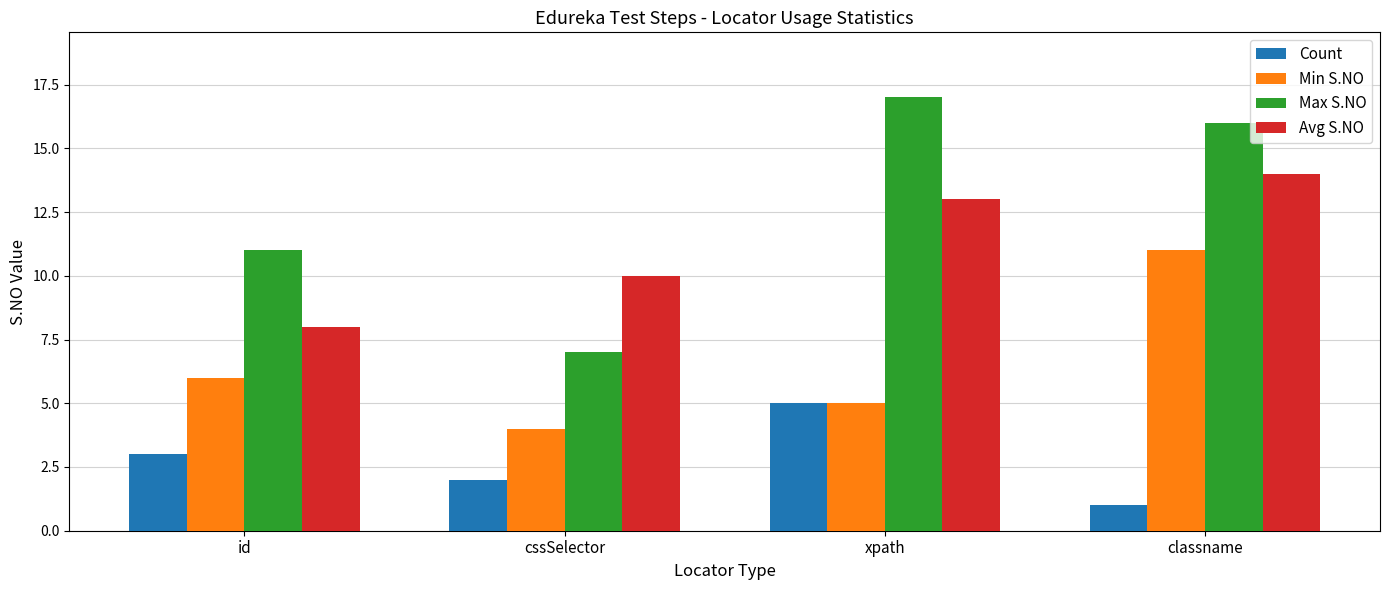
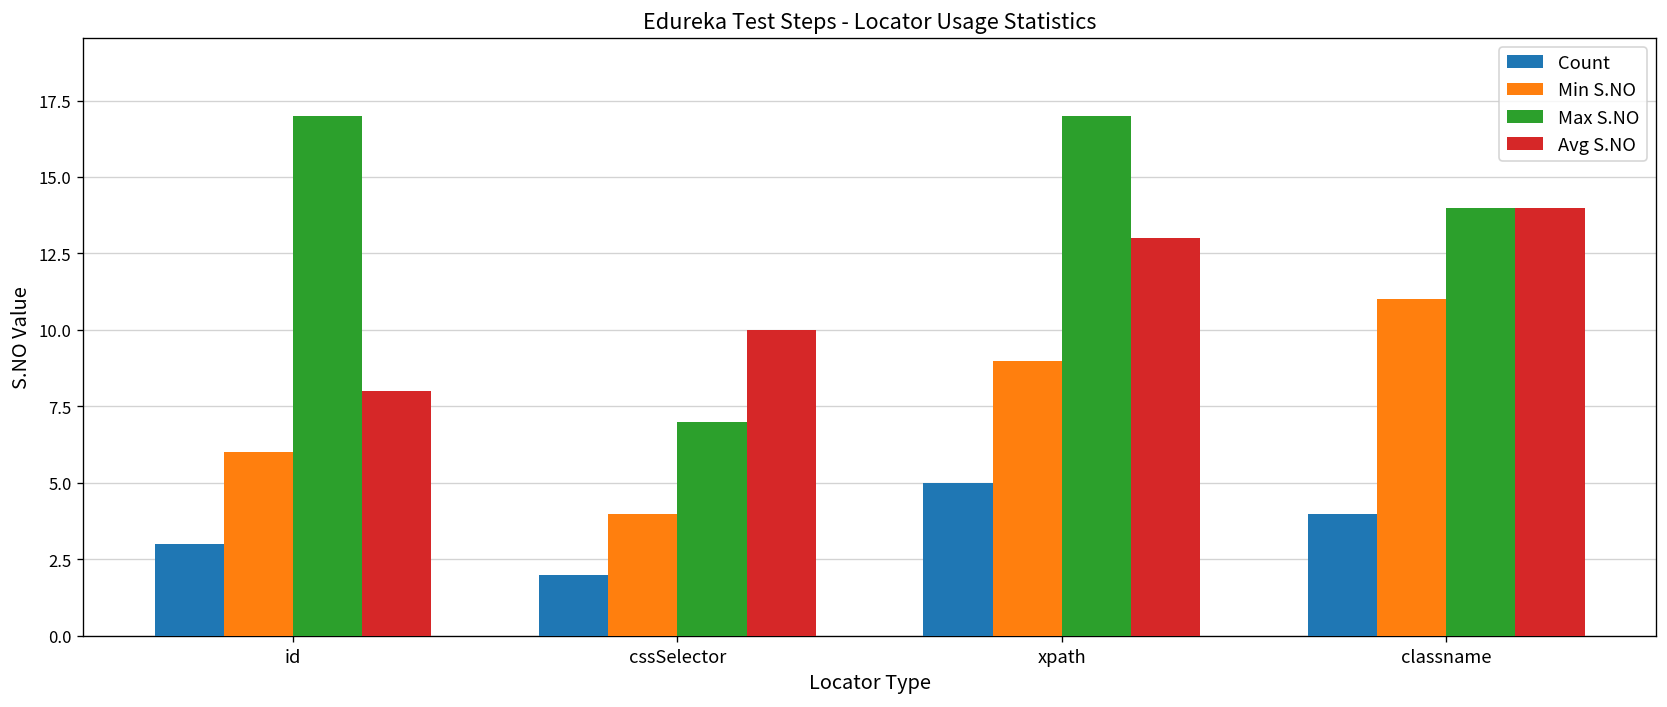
  {
    "Count": {
      "id": 3,
      "cssSelector": 2,
      "xpath": 5,
-     "classname": 1
+     "classname": 4
    },
    "Min S.NO": {
      "id": 6,
      "cssSelector": 4,
-     "xpath": 5,
+     "xpath": 9,
      "classname": 11
    },
    "Max S.NO": {
-     "id": 11,
+     "id": 17,
      "cssSelector": 7,
      "xpath": 17,
-     "classname": 16
+     "classname": 14
    },
    "Avg S.NO": {
      "id": 8,
      "cssSelector": 10,
      "xpath": 13,
      "classname": 14
    }
  }
